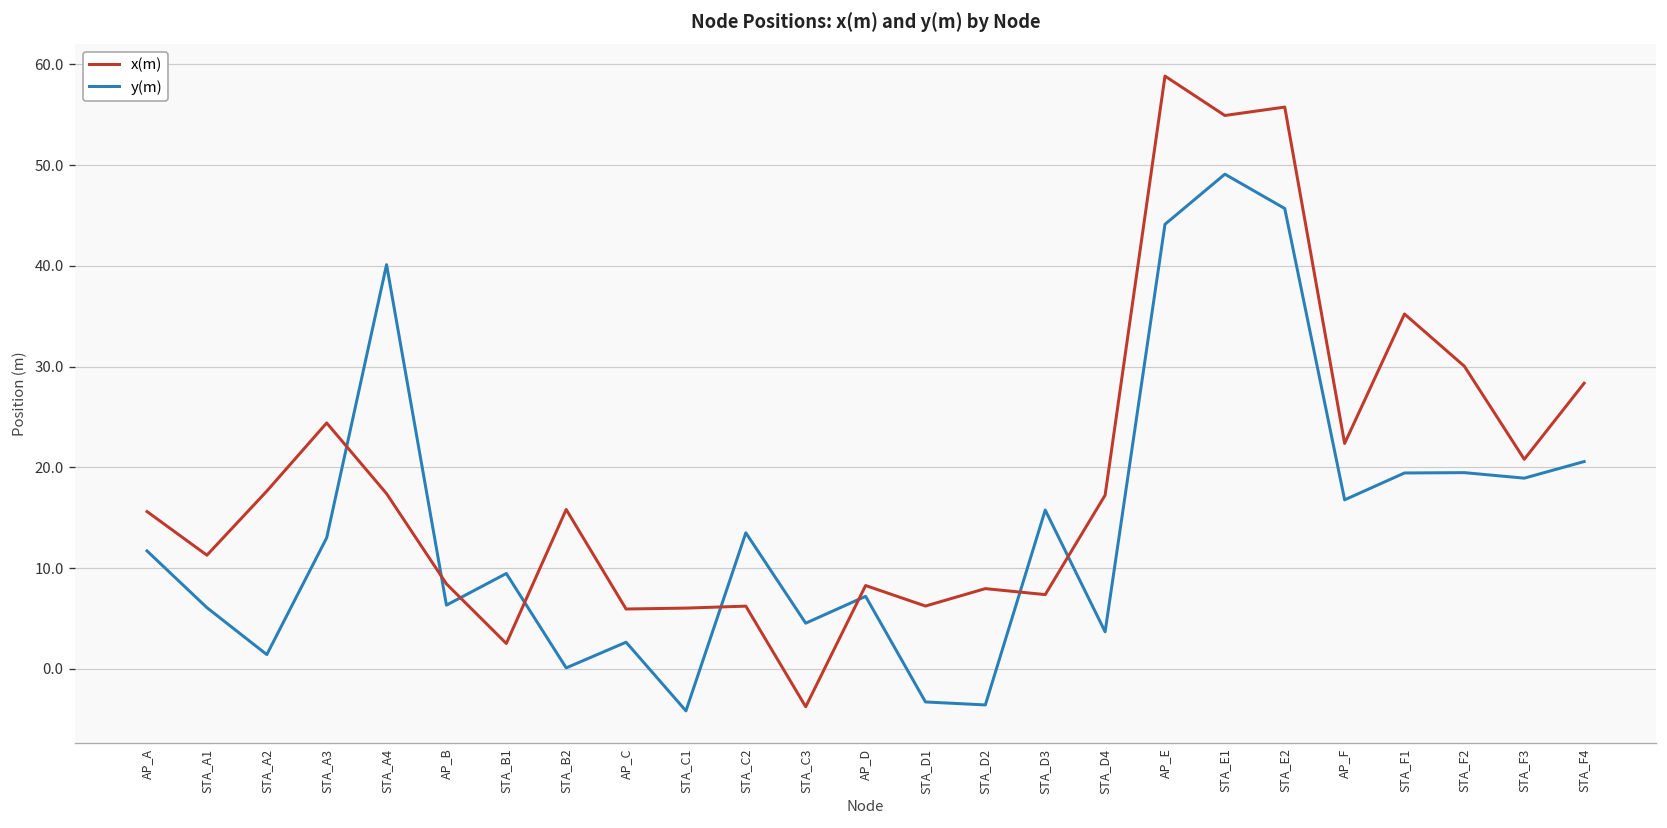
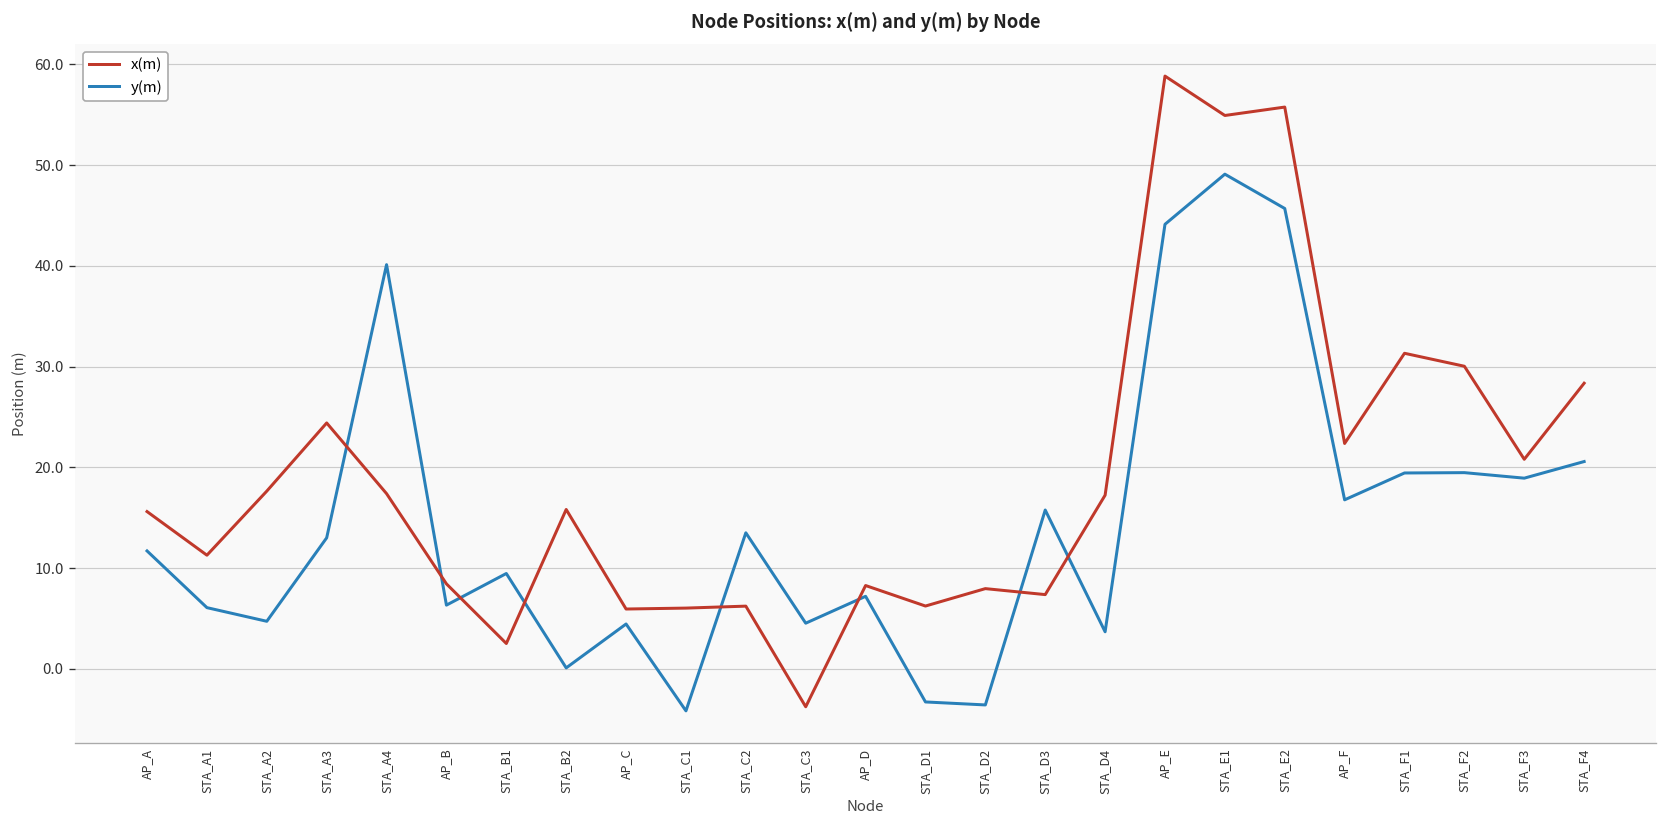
  {
    "x(m)": {
      "AP_A": 16,
      "STA_A1": 11,
      "STA_A2": 18,
      "STA_A3": 24,
      "STA_A4": 17,
      "AP_B": 8,
      "STA_B1": 3,
      "STA_B2": 16,
      "AP_C": 6,
      "STA_C1": 6,
      "STA_C2": 6,
      "STA_C3": -4,
      "AP_D": 8,
      "STA_D1": 6,
      "STA_D2": 8,
      "STA_D3": 7,
      "STA_D4": 17,
      "AP_E": 59,
      "STA_E1": 55,
      "STA_E2": 56,
      "AP_F": 22,
-     "STA_F1": 35,
+     "STA_F1": 31,
      "STA_F2": 30,
      "STA_F3": 21,
      "STA_F4": 28
    },
    "y(m)": {
      "AP_A": 12,
      "STA_A1": 6,
-     "STA_A2": 1,
+     "STA_A2": 5,
      "STA_A3": 13,
      "STA_A4": 40,
      "AP_B": 6,
      "STA_B1": 9,
      "STA_B2": 0,
-     "AP_C": 3,
+     "AP_C": 4,
      "STA_C1": -4,
      "STA_C2": 14,
      "STA_C3": 5,
      "AP_D": 7,
      "STA_D1": -3,
      "STA_D2": -4,
      "STA_D3": 16,
      "STA_D4": 4,
      "AP_E": 44,
      "STA_E1": 49,
      "STA_E2": 46,
      "AP_F": 17,
      "STA_F1": 19,
      "STA_F2": 19,
      "STA_F3": 19,
      "STA_F4": 21
    }
  }
